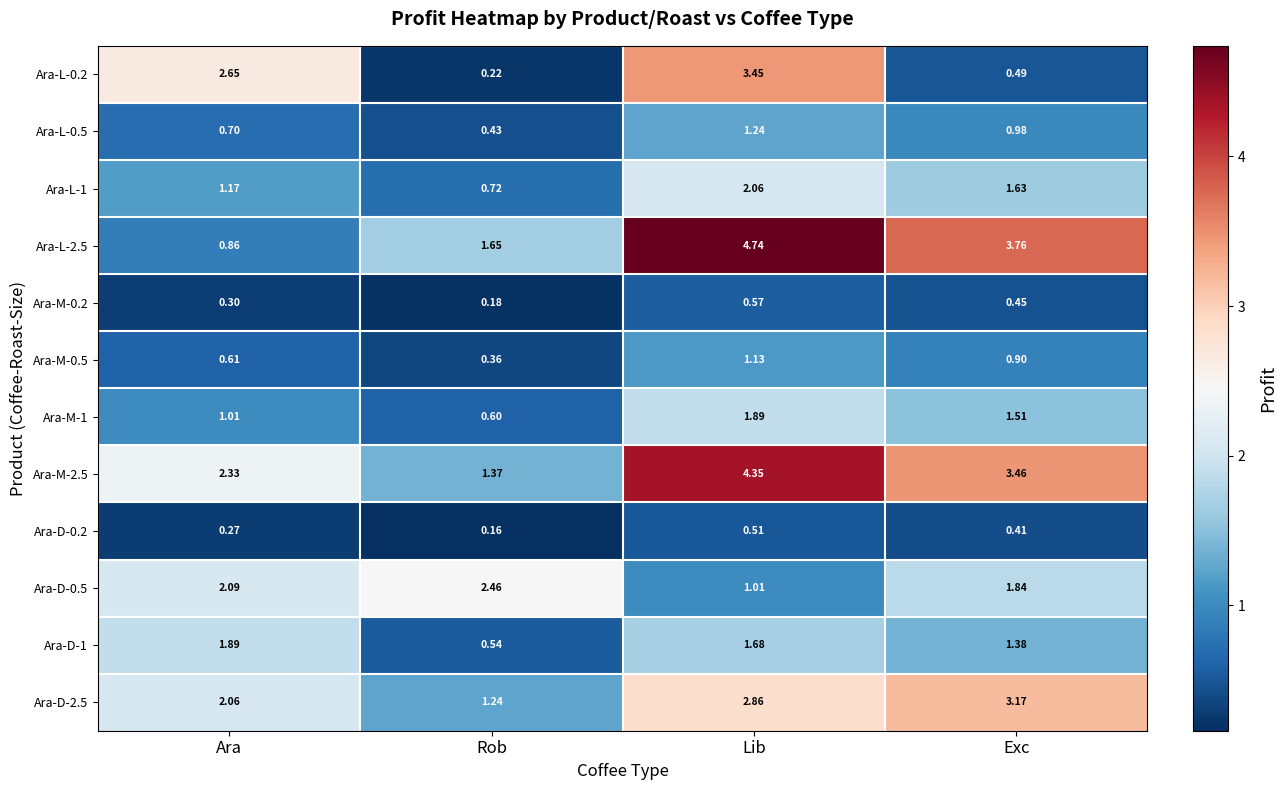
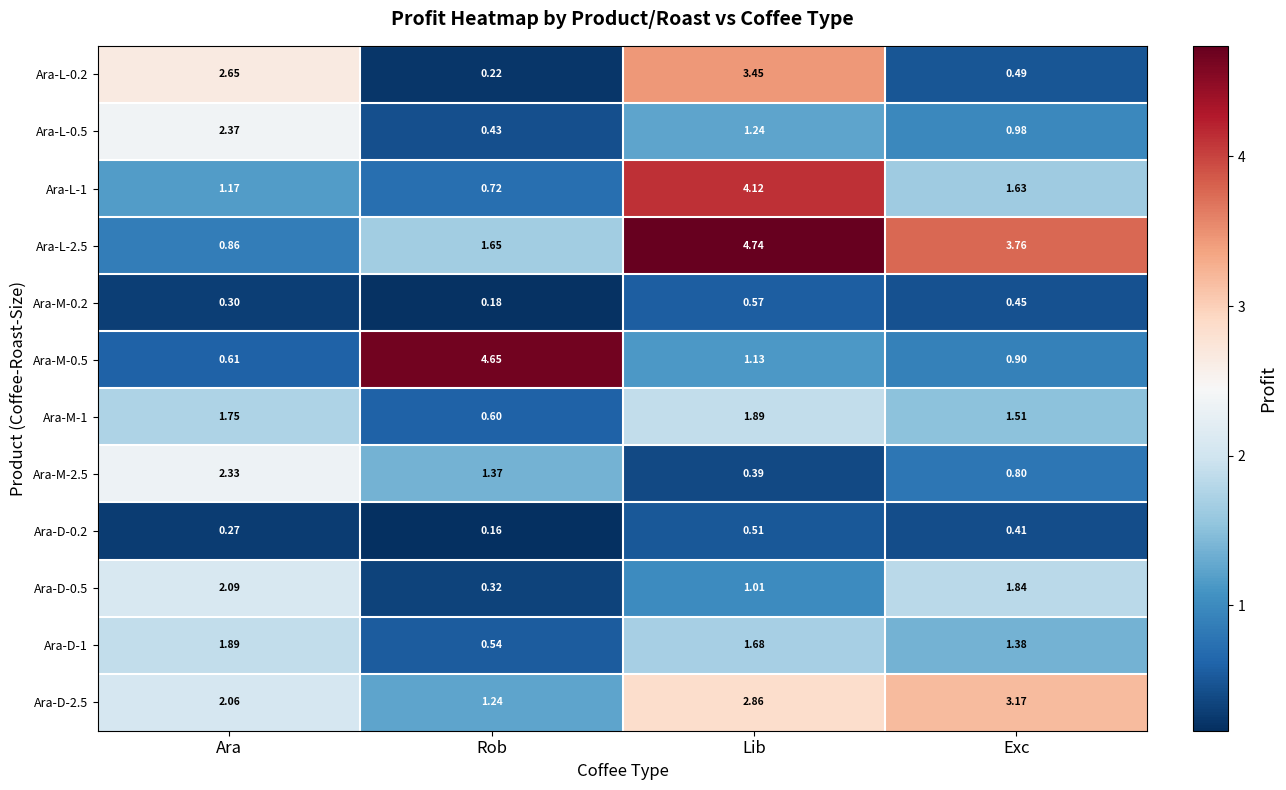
  {
    "Ara-L-0.2": {
      "Ara": 2.65,
      "Rob": 0.22,
      "Lib": 3.45,
      "Exc": 0.49
    },
    "Ara-L-0.5": {
-     "Ara": 0.70,
+     "Ara": 2.37,
      "Rob": 0.43,
      "Lib": 1.24,
      "Exc": 0.98
    },
    "Ara-L-1": {
      "Ara": 1.17,
      "Rob": 0.72,
-     "Lib": 2.06,
+     "Lib": 4.12,
      "Exc": 1.63
    },
    "Ara-L-2.5": {
      "Ara": 0.86,
      "Rob": 1.65,
      "Lib": 4.74,
      "Exc": 3.76
    },
    "Ara-M-0.2": {
      "Ara": 0.30,
      "Rob": 0.18,
      "Lib": 0.57,
      "Exc": 0.45
    },
    "Ara-M-0.5": {
      "Ara": 0.61,
-     "Rob": 0.36,
+     "Rob": 4.65,
      "Lib": 1.13,
      "Exc": 0.90
    },
    "Ara-M-1": {
-     "Ara": 1.01,
+     "Ara": 1.75,
      "Rob": 0.60,
      "Lib": 1.89,
      "Exc": 1.51
    },
    "Ara-M-2.5": {
      "Ara": 2.33,
      "Rob": 1.37,
-     "Lib": 4.35,
-     "Exc": 3.46
+     "Lib": 0.39,
+     "Exc": 0.80
    },
    "Ara-D-0.2": {
      "Ara": 0.27,
      "Rob": 0.16,
      "Lib": 0.51,
      "Exc": 0.41
    },
    "Ara-D-0.5": {
      "Ara": 2.09,
-     "Rob": 2.46,
+     "Rob": 0.32,
      "Lib": 1.01,
      "Exc": 1.84
    },
    "Ara-D-1": {
      "Ara": 1.89,
      "Rob": 0.54,
      "Lib": 1.68,
      "Exc": 1.38
    },
    "Ara-D-2.5": {
      "Ara": 2.06,
      "Rob": 1.24,
      "Lib": 2.86,
      "Exc": 3.17
    }
  }
